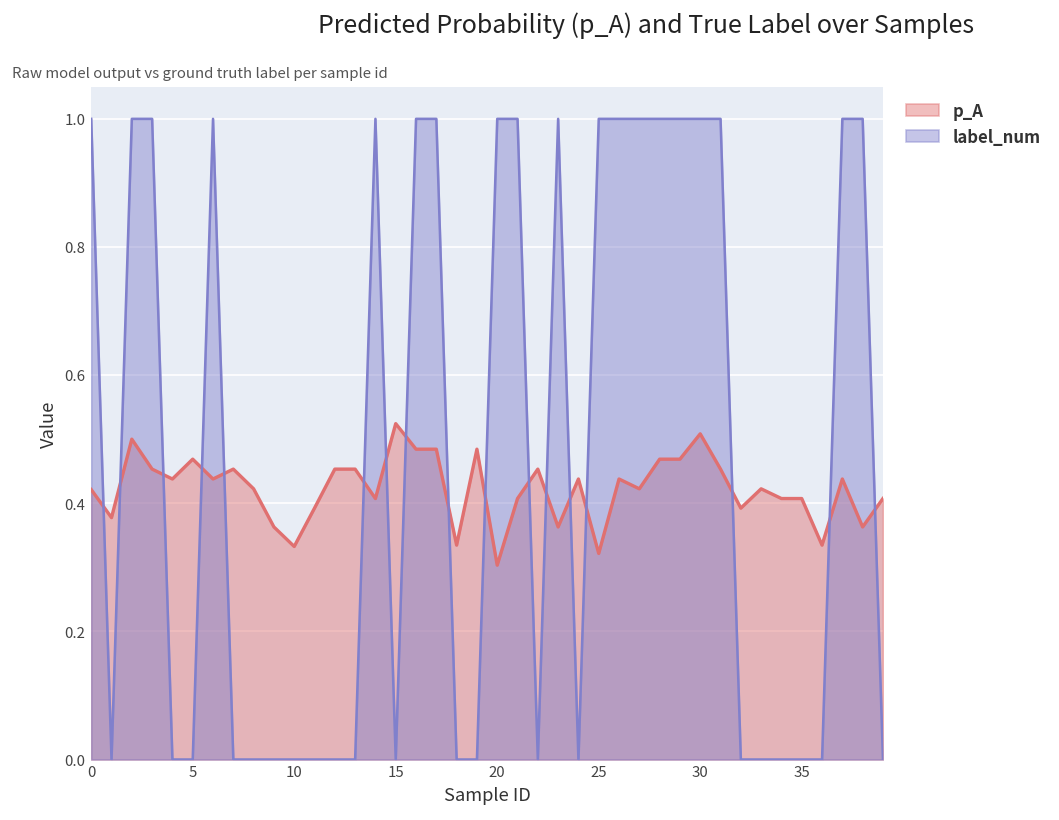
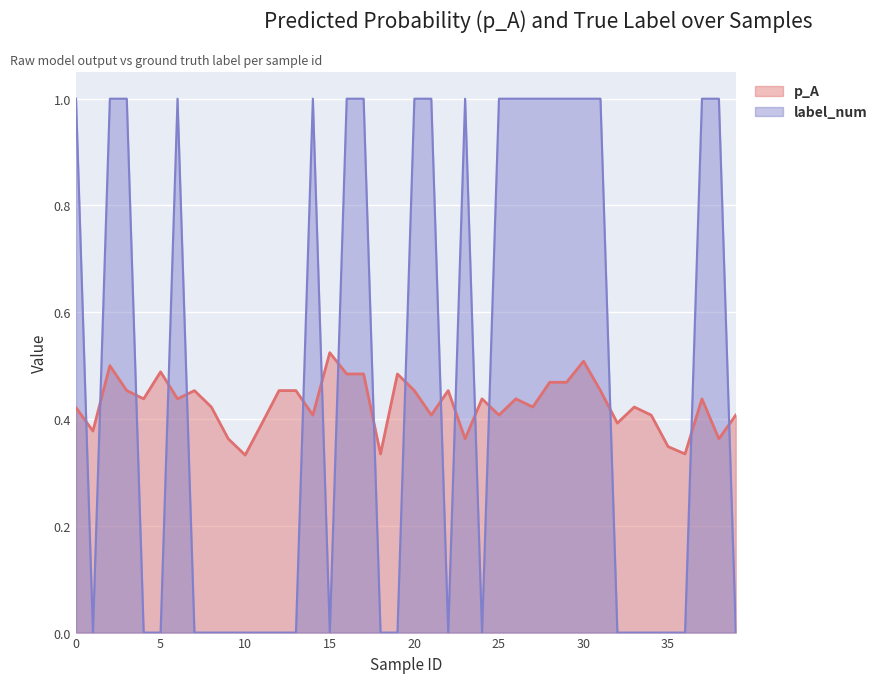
  {
    "p_A": {
      "0": 0.42,
-     "5": 0.47,
+     "5": 0.49,
      "10": 0.33,
      "15": 0.52,
-     "20": 0.30,
-     "25": 0.32,
+     "20": 0.45,
+     "25": 0.41,
      "30": 0.51,
-     "35": 0.41
+     "35": 0.35
    },
    "label_num": {
      "0": 1.00,
      "5": 0.00,
      "10": 0.00,
      "15": 0.00,
      "20": 1.00,
      "25": 1.00,
      "30": 1.00,
      "35": 0.00
    }
  }
